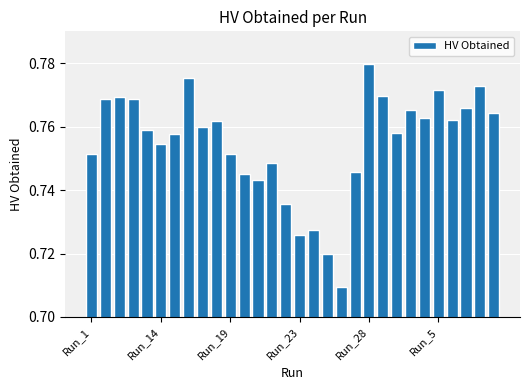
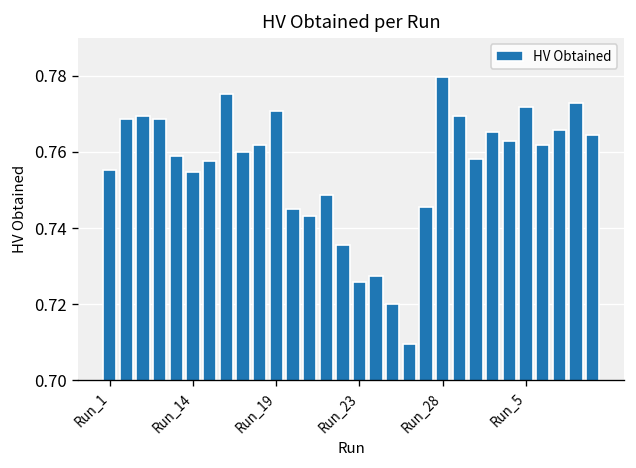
  {
-   "Run_1": 0.751,
+   "Run_1": 0.755,
    "Run_14": 0.755,
-   "Run_19": 0.751,
+   "Run_19": 0.771,
    "Run_23": 0.726,
    "Run_28": 0.780,
    "Run_5": 0.772
  }
